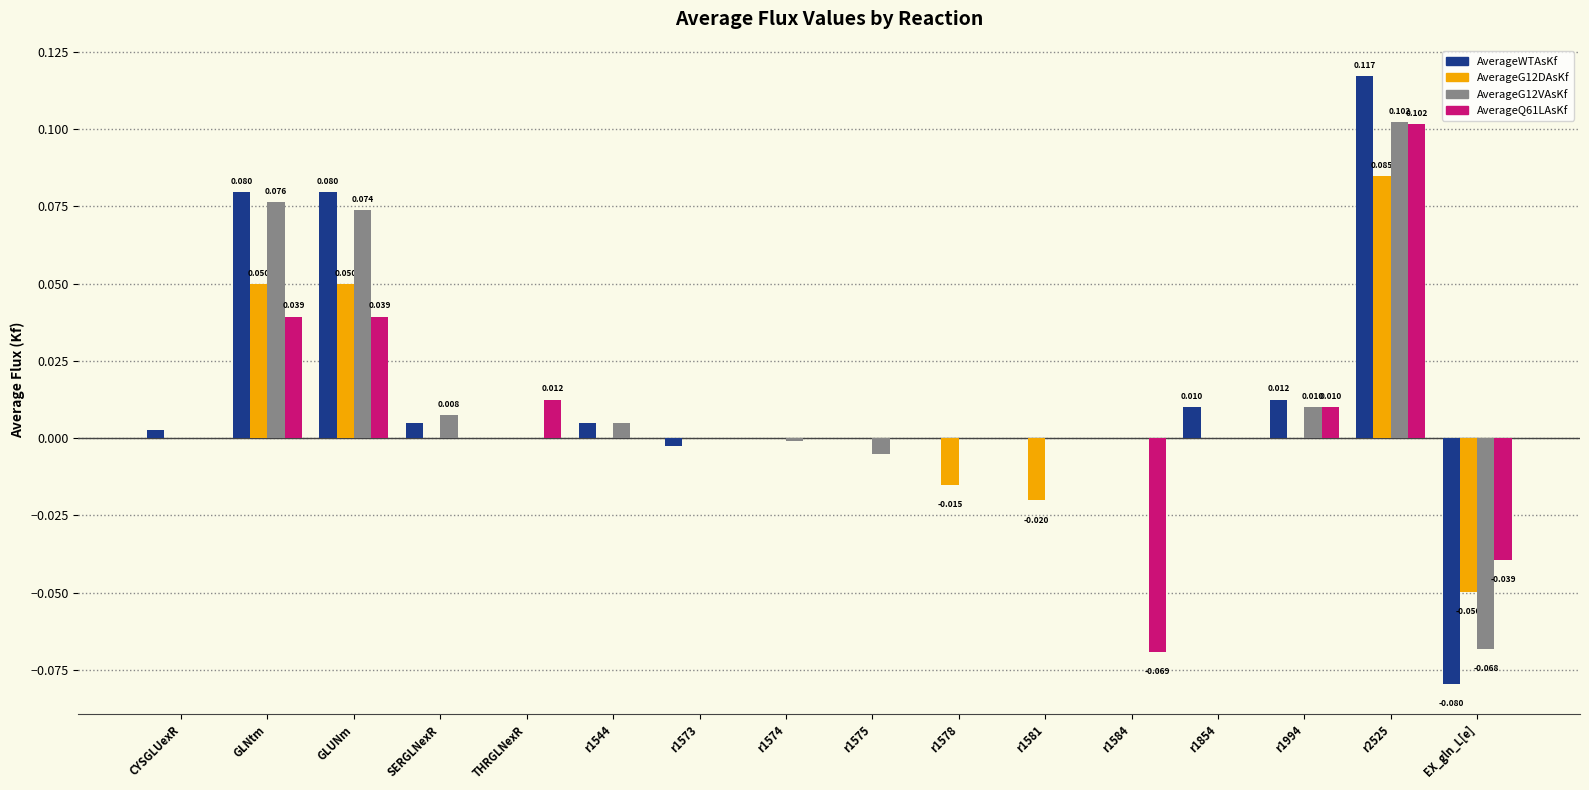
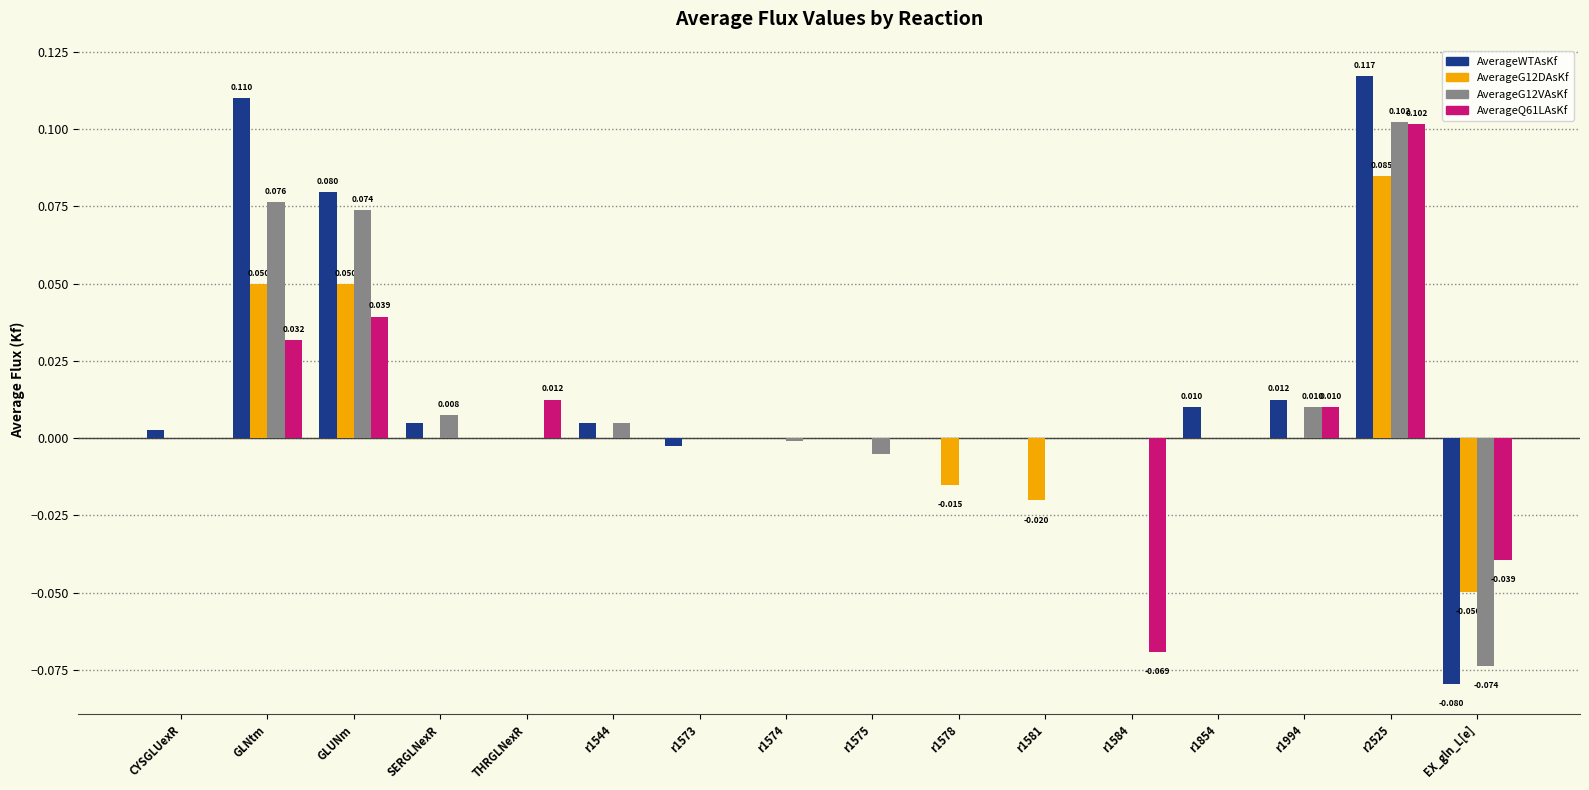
  {
    "AverageWTAsKf": {
-     "GLNtm": 0.080,
+     "GLNtm": 0.110,
      "GLUNm": 0.080,
      "r1854": 0.010,
      "r1994": 0.012,
      "r2525": 0.117,
      "EX_gln_L[e]": -0.080
    },
    "AverageG12DAsKf": {
      "GLNtm": 0.050,
      "GLUNm": 0.050,
      "r1578": -0.015,
      "r1581": -0.020,
      "r2525": 0.085,
      "EX_gln_L[e]": -0.050
    },
    "AverageG12VAsKf": {
      "GLNtm": 0.076,
      "GLUNm": 0.074,
      "SERGLNexR": 0.008,
-     "EX_gln_L[e]": -0.068
+     "EX_gln_L[e]": -0.074
    },
    "AverageQ61LAsKf": {
-     "GLNtm": 0.039,
+     "GLNtm": 0.032,
      "GLUNm": 0.039,
      "THRGLNexR": 0.012,
      "r1584": -0.069,
      "EX_gln_L[e]": -0.039
    }
  }
